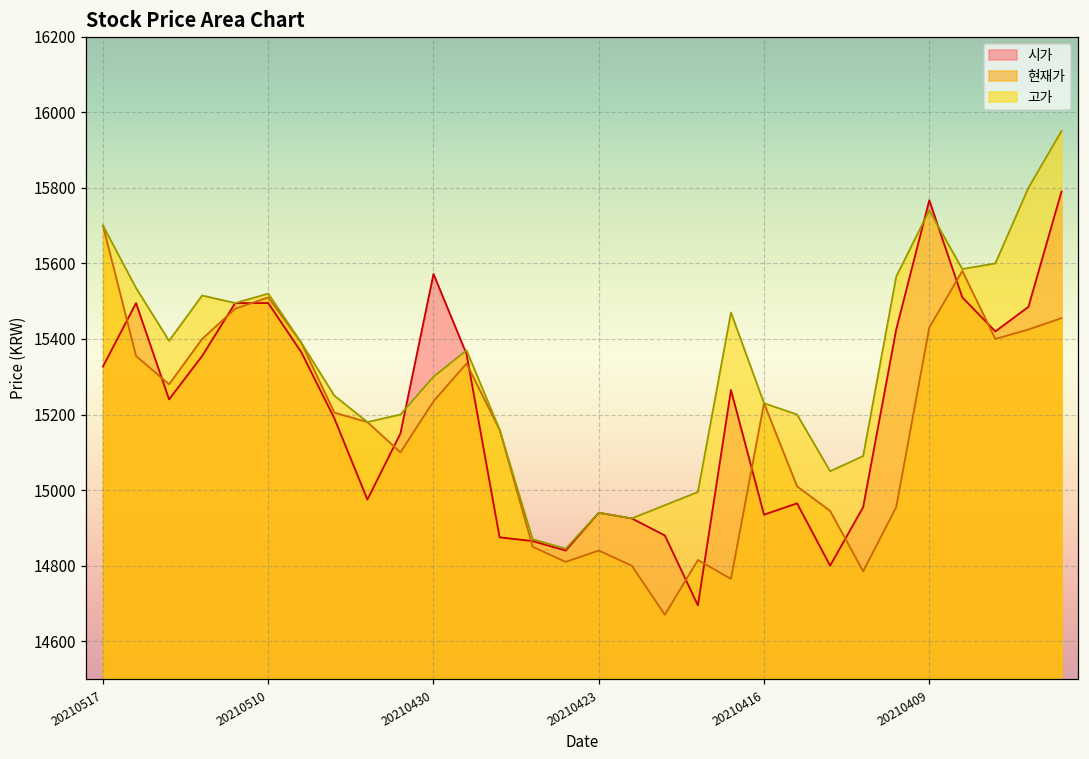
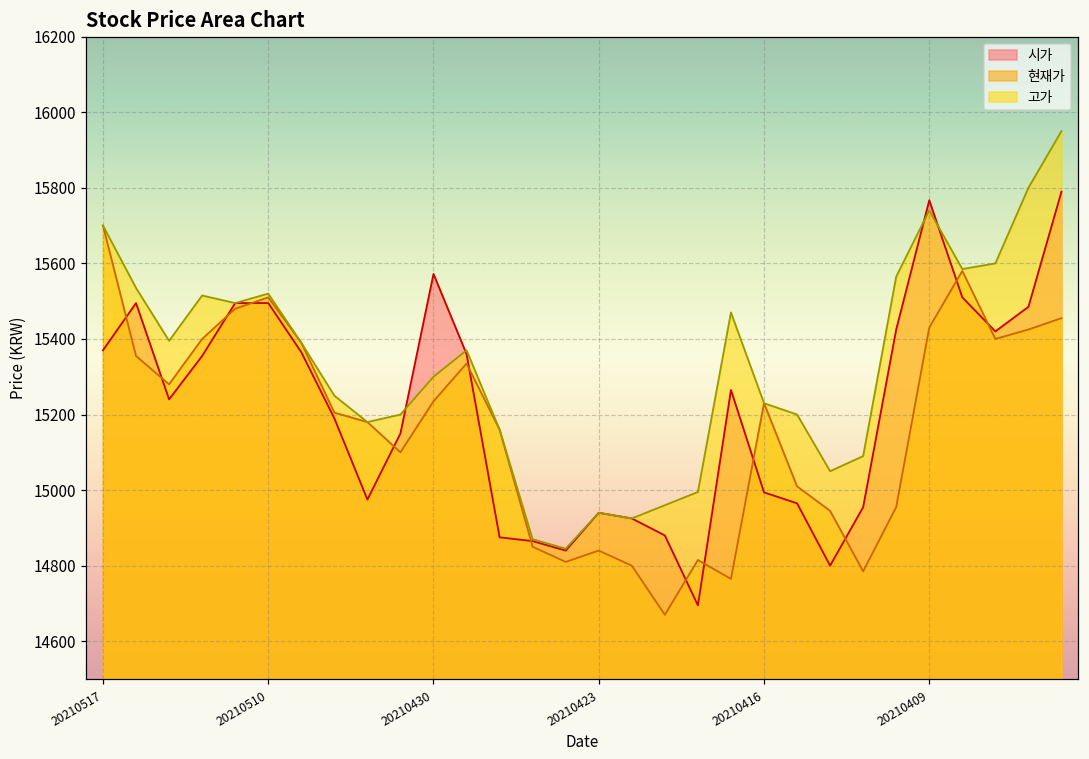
  {
    "시가": {
-     "20210517": 15330,
+     "20210517": 15370,
      "20210510": 15500,
      "20210430": 15570,
-     "20210416": 14940,
+     "20210416": 14990,
      "20210409": 15770
    }
  }
